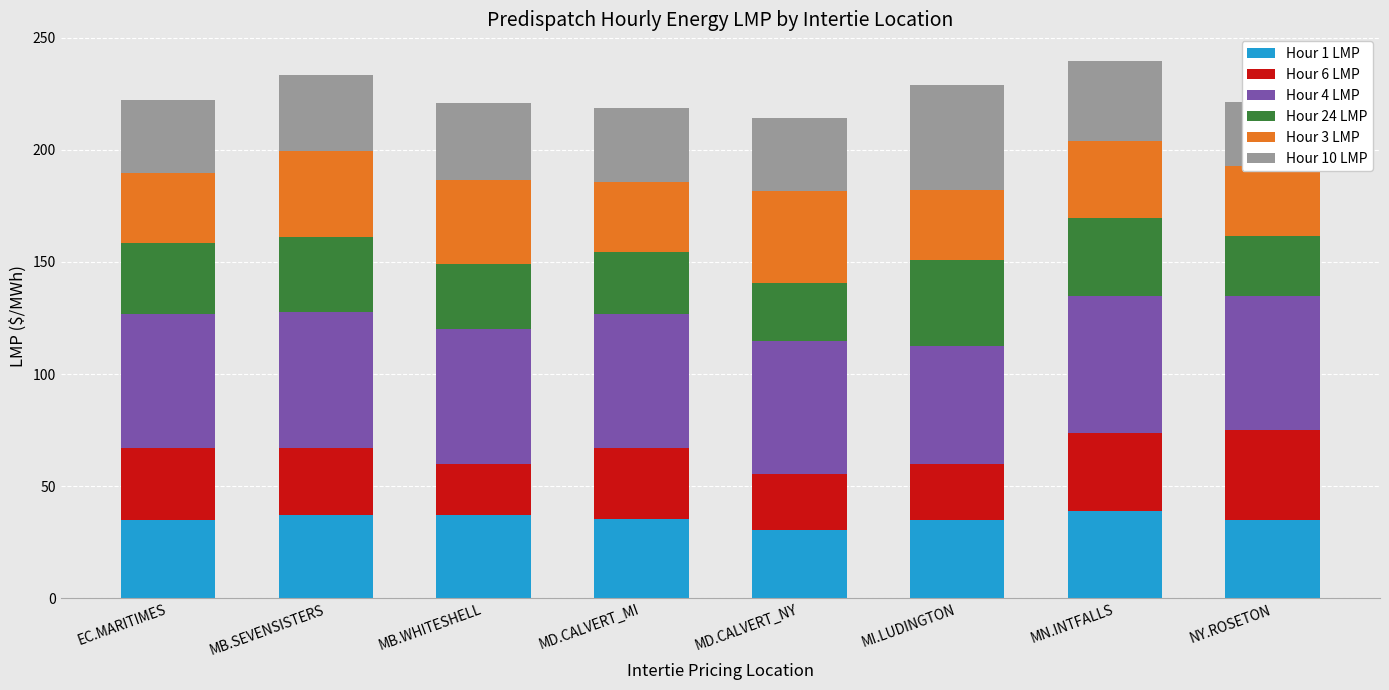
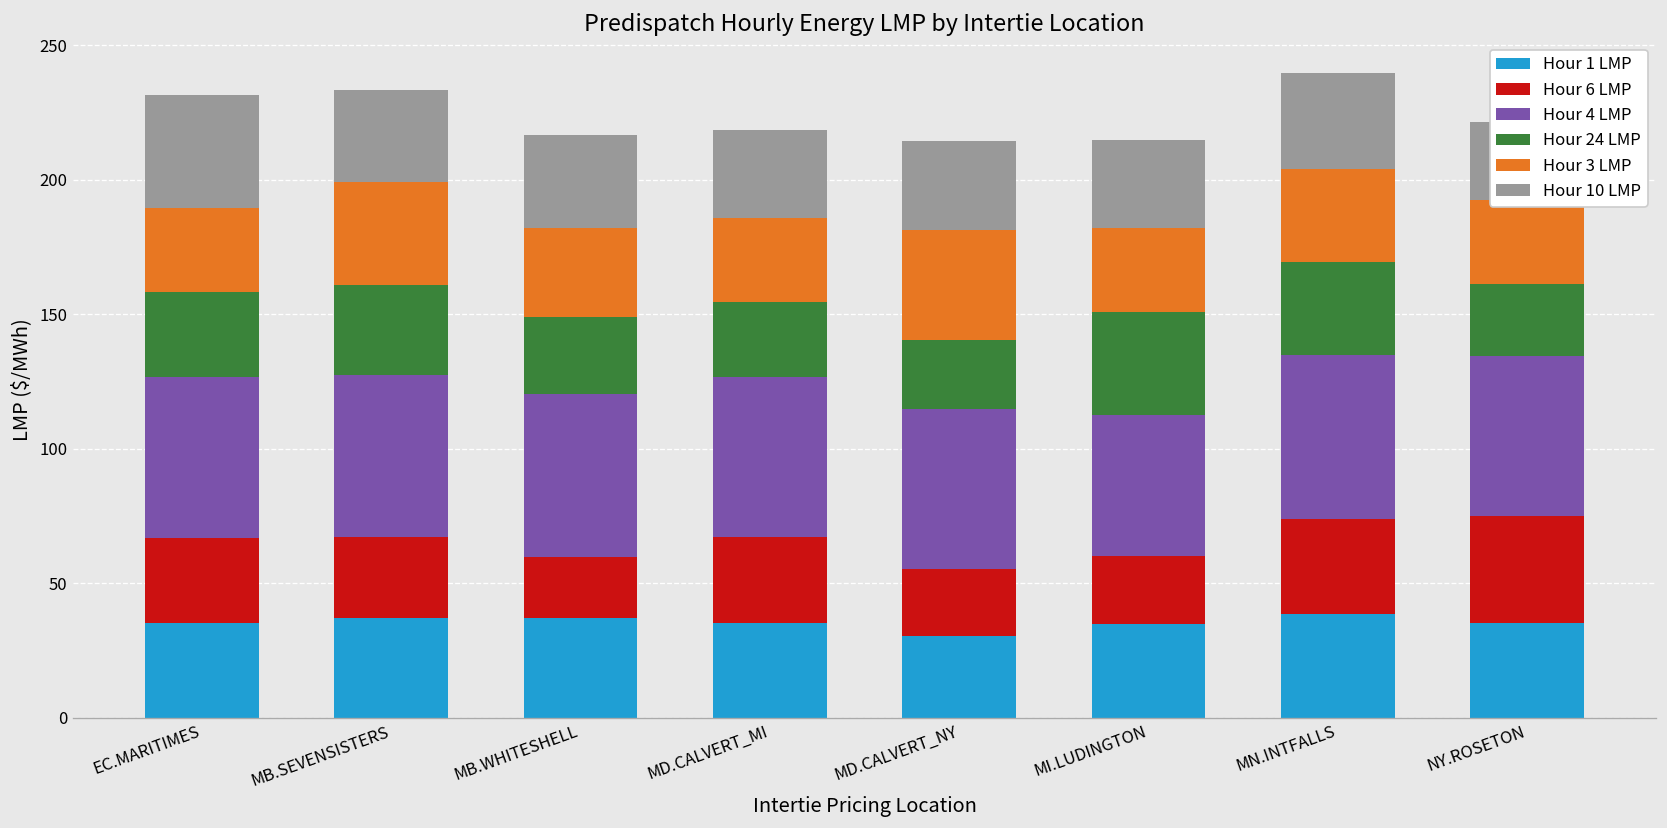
  {
    "Hour 1 LMP": {
      "EC.MARITIMES": 35,
      "MB.SEVENSISTERS": 37,
      "MB.WHITESHELL": 37,
      "MD.CALVERT_MI": 35,
      "MD.CALVERT_NY": 30,
      "MI.LUDINGTON": 35,
      "MN.INTFALLS": 39,
      "NY.ROSETON": 35
    },
    "Hour 6 LMP": {
      "EC.MARITIMES": 32,
      "MB.SEVENSISTERS": 30,
      "MB.WHITESHELL": 23,
      "MD.CALVERT_MI": 32,
      "MD.CALVERT_NY": 25,
      "MI.LUDINGTON": 25,
      "MN.INTFALLS": 35,
      "NY.ROSETON": 40
    },
    "Hour 4 LMP": {
      "EC.MARITIMES": 60,
      "MB.SEVENSISTERS": 60,
      "MB.WHITESHELL": 60,
      "MD.CALVERT_MI": 60,
      "MD.CALVERT_NY": 60,
      "MI.LUDINGTON": 53,
      "MN.INTFALLS": 61,
      "NY.ROSETON": 60
    },
    "Hour 24 LMP": {
      "EC.MARITIMES": 32,
      "MB.SEVENSISTERS": 34,
      "MB.WHITESHELL": 29,
      "MD.CALVERT_MI": 28,
      "MD.CALVERT_NY": 26,
      "MI.LUDINGTON": 38,
      "MN.INTFALLS": 35,
      "NY.ROSETON": 27
    },
    "Hour 3 LMP": {
      "EC.MARITIMES": 31,
      "MB.SEVENSISTERS": 38,
-     "MB.WHITESHELL": 38,
+     "MB.WHITESHELL": 33,
      "MD.CALVERT_MI": 31,
      "MD.CALVERT_NY": 41,
      "MI.LUDINGTON": 31,
      "MN.INTFALLS": 35
    },
    "Hour 10 LMP": {
-     "EC.MARITIMES": 33,
+     "EC.MARITIMES": 42,
      "MB.SEVENSISTERS": 34,
      "MB.WHITESHELL": 34,
      "MD.CALVERT_MI": 33,
      "MD.CALVERT_NY": 33,
-     "MI.LUDINGTON": 47,
+     "MI.LUDINGTON": 33,
      "MN.INTFALLS": 35
    }
  }
